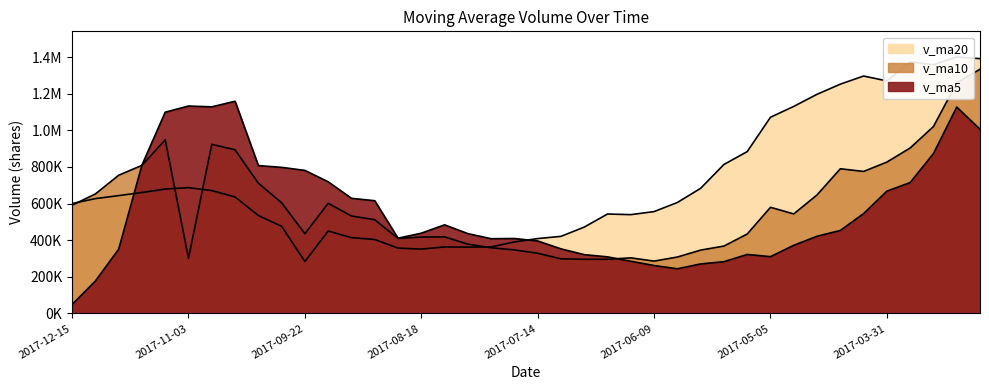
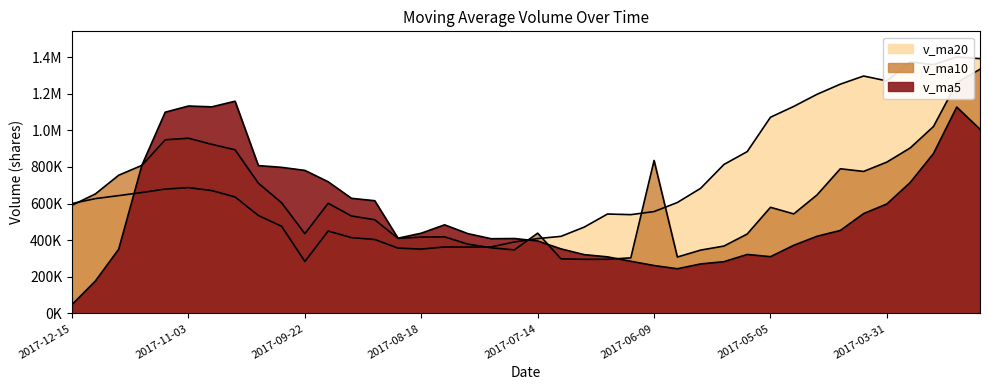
  {
    "v_ma20": {
      "2017-11-03": 690000,
      "2017-09-22": 280000,
      "2017-08-18": 350000,
      "2017-06-09": 560000,
      "2017-05-05": 1070000
    },
    "v_ma10": {
-     "2017-11-03": 300000,
+     "2017-11-03": 960000,
      "2017-09-22": 440000,
      "2017-08-18": 420000,
-     "2017-07-14": 330000,
-     "2017-06-09": 290000,
+     "2017-07-14": 440000,
+     "2017-06-09": 840000,
      "2017-05-05": 580000,
      "2017-03-31": 830000
    },
    "v_ma5": {
      "2017-12-15": 50000,
      "2017-11-03": 1130000,
      "2017-09-22": 780000,
      "2017-08-18": 440000,
      "2017-06-09": 260000,
      "2017-05-05": 310000,
-     "2017-03-31": 670000
+     "2017-03-31": 600000
    }
  }
